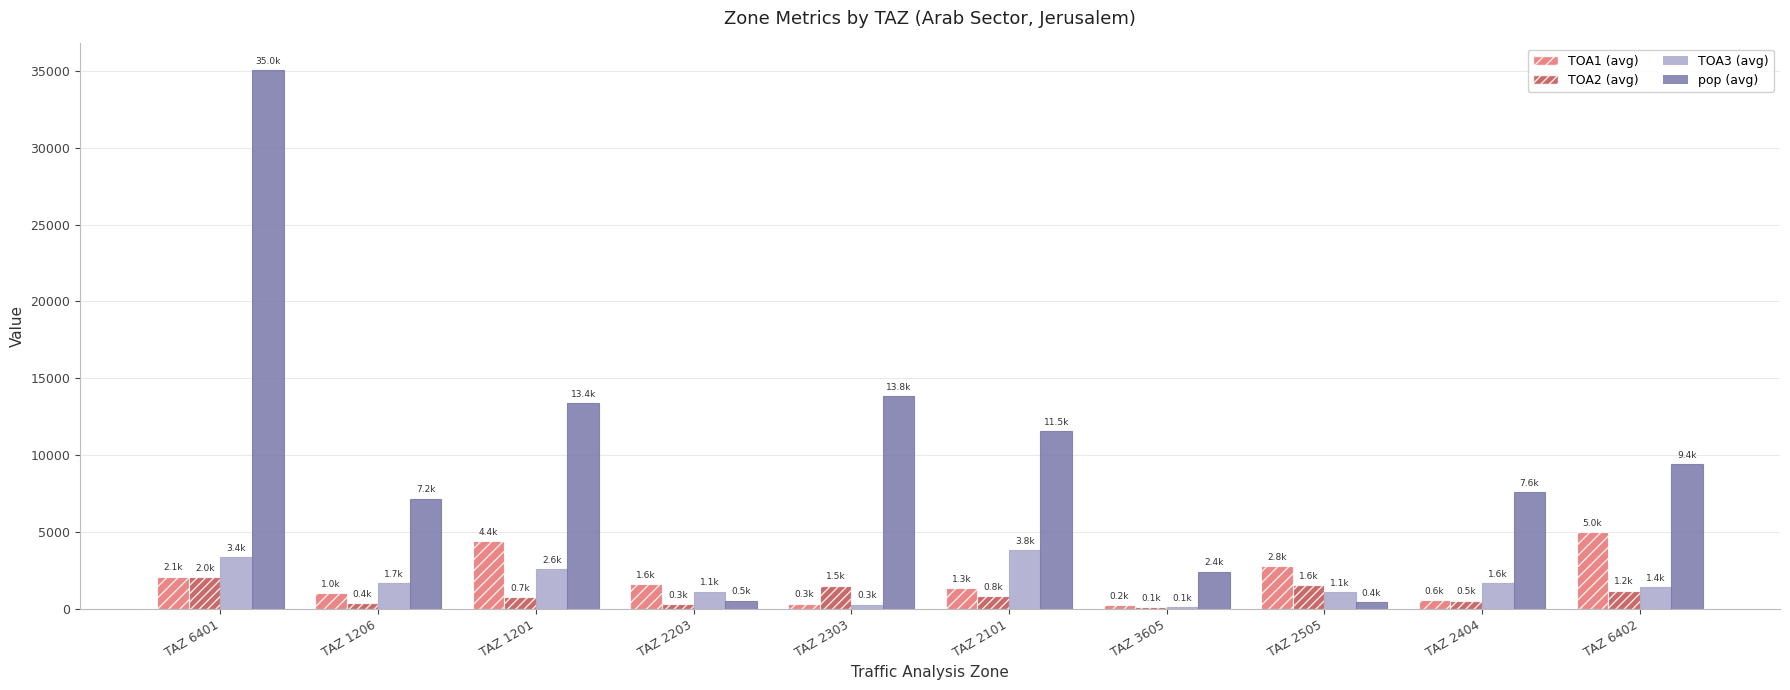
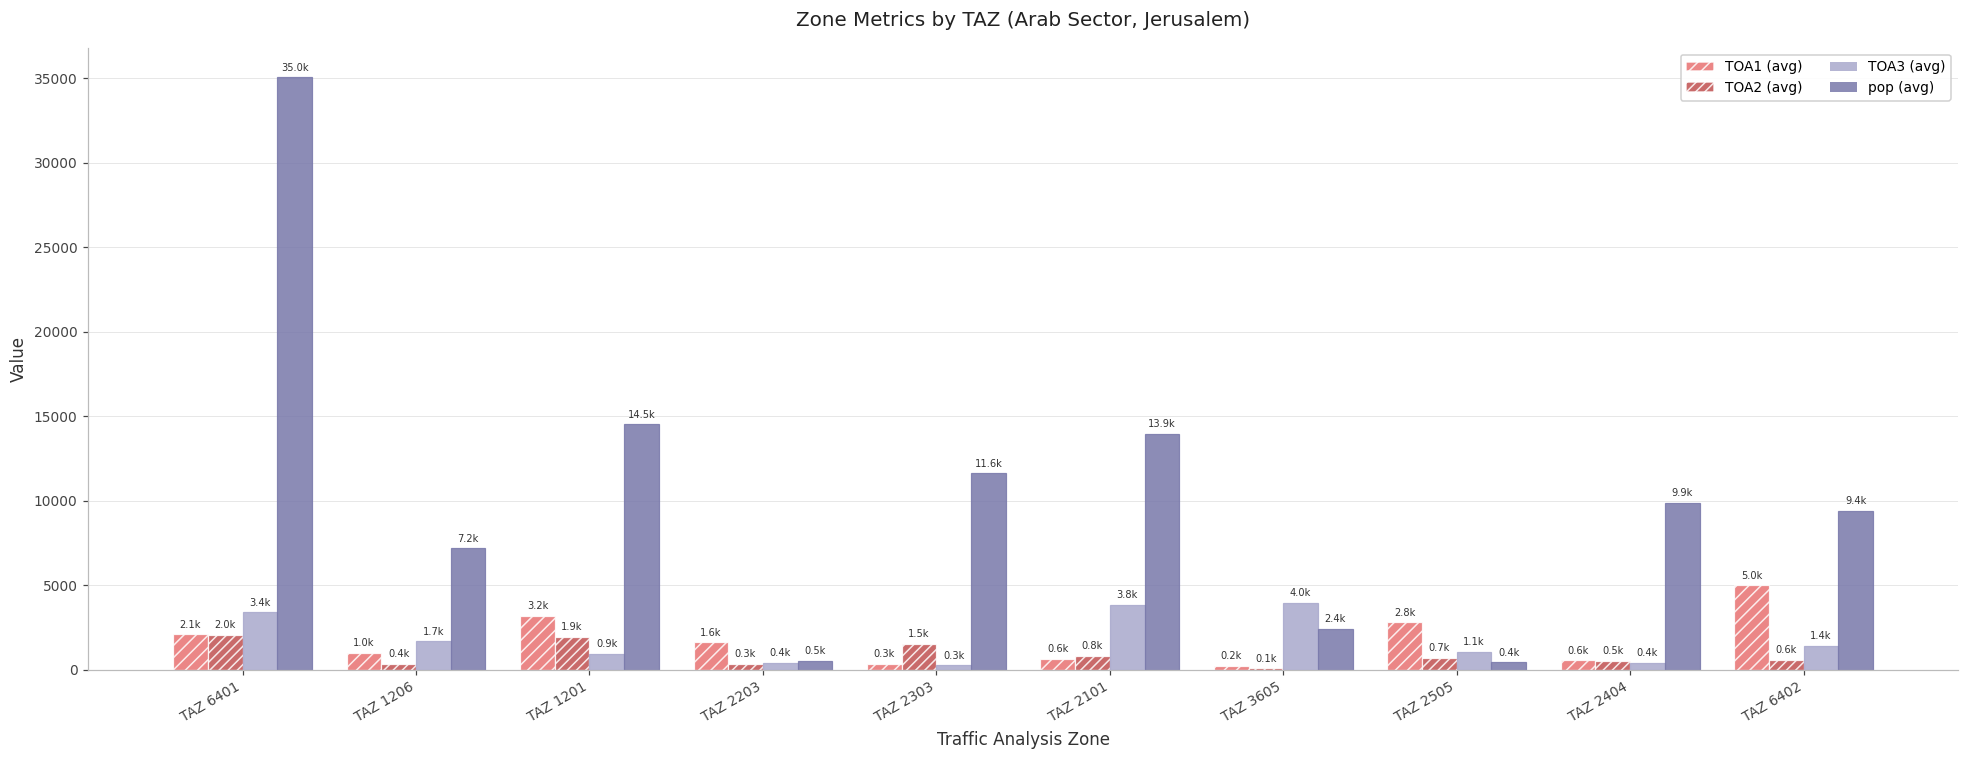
  {
    "TOA1 (avg)": {
      "TAZ 6401": "2.1k",
      "TAZ 1206": "1.0k",
-     "TAZ 1201": "4.4k",
+     "TAZ 1201": "3.2k",
      "TAZ 2203": "1.6k",
      "TAZ 2303": "0.3k",
-     "TAZ 2101": "1.3k",
+     "TAZ 2101": "0.6k",
      "TAZ 3605": "0.2k",
      "TAZ 2505": "2.8k",
      "TAZ 2404": "0.6k",
      "TAZ 6402": "5.0k"
    },
    "TOA2 (avg)": {
      "TAZ 6401": "2.0k",
      "TAZ 1206": "0.4k",
-     "TAZ 1201": "0.7k",
+     "TAZ 1201": "1.9k",
      "TAZ 2203": "0.3k",
      "TAZ 2303": "1.5k",
      "TAZ 2101": "0.8k",
      "TAZ 3605": "0.1k",
-     "TAZ 2505": "1.6k",
+     "TAZ 2505": "0.7k",
      "TAZ 2404": "0.5k",
-     "TAZ 6402": "1.2k"
+     "TAZ 6402": "0.6k"
    },
    "TOA3 (avg)": {
      "TAZ 6401": "3.4k",
      "TAZ 1206": "1.7k",
-     "TAZ 1201": "2.6k",
-     "TAZ 2203": "1.1k",
+     "TAZ 1201": "0.9k",
+     "TAZ 2203": "0.4k",
      "TAZ 2303": "0.3k",
      "TAZ 2101": "3.8k",
-     "TAZ 3605": "0.1k",
+     "TAZ 3605": "4.0k",
      "TAZ 2505": "1.1k",
-     "TAZ 2404": "1.6k",
+     "TAZ 2404": "0.4k",
      "TAZ 6402": "1.4k"
    },
    "pop (avg)": {
      "TAZ 6401": "35.0k",
      "TAZ 1206": "7.2k",
-     "TAZ 1201": "13.4k",
+     "TAZ 1201": "14.5k",
      "TAZ 2203": "0.5k",
-     "TAZ 2303": "13.8k",
-     "TAZ 2101": "11.5k",
+     "TAZ 2303": "11.6k",
+     "TAZ 2101": "13.9k",
      "TAZ 3605": "2.4k",
      "TAZ 2505": "0.4k",
-     "TAZ 2404": "7.6k",
+     "TAZ 2404": "9.9k",
      "TAZ 6402": "9.4k"
    }
  }
